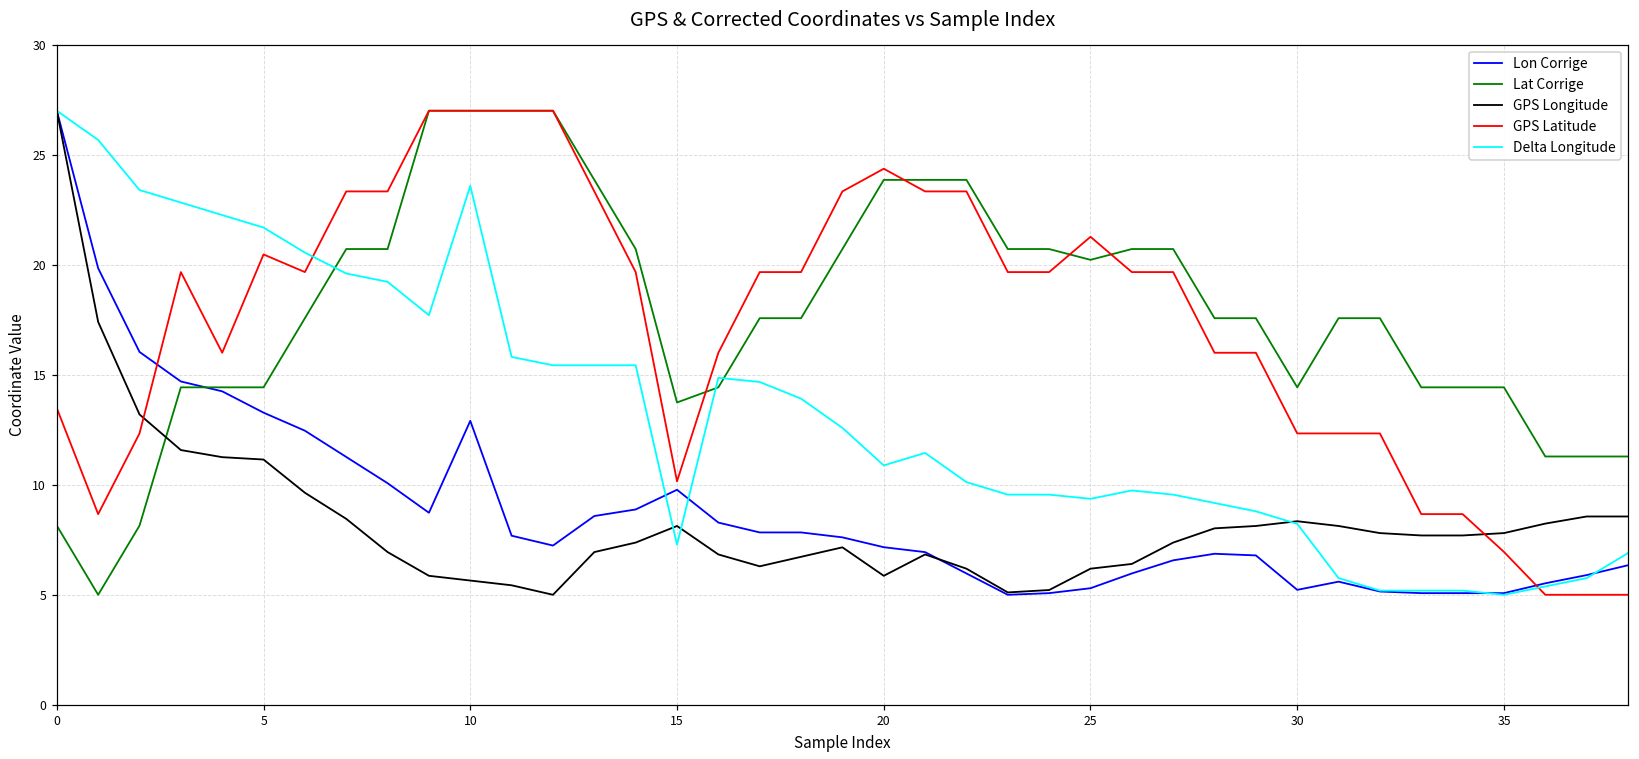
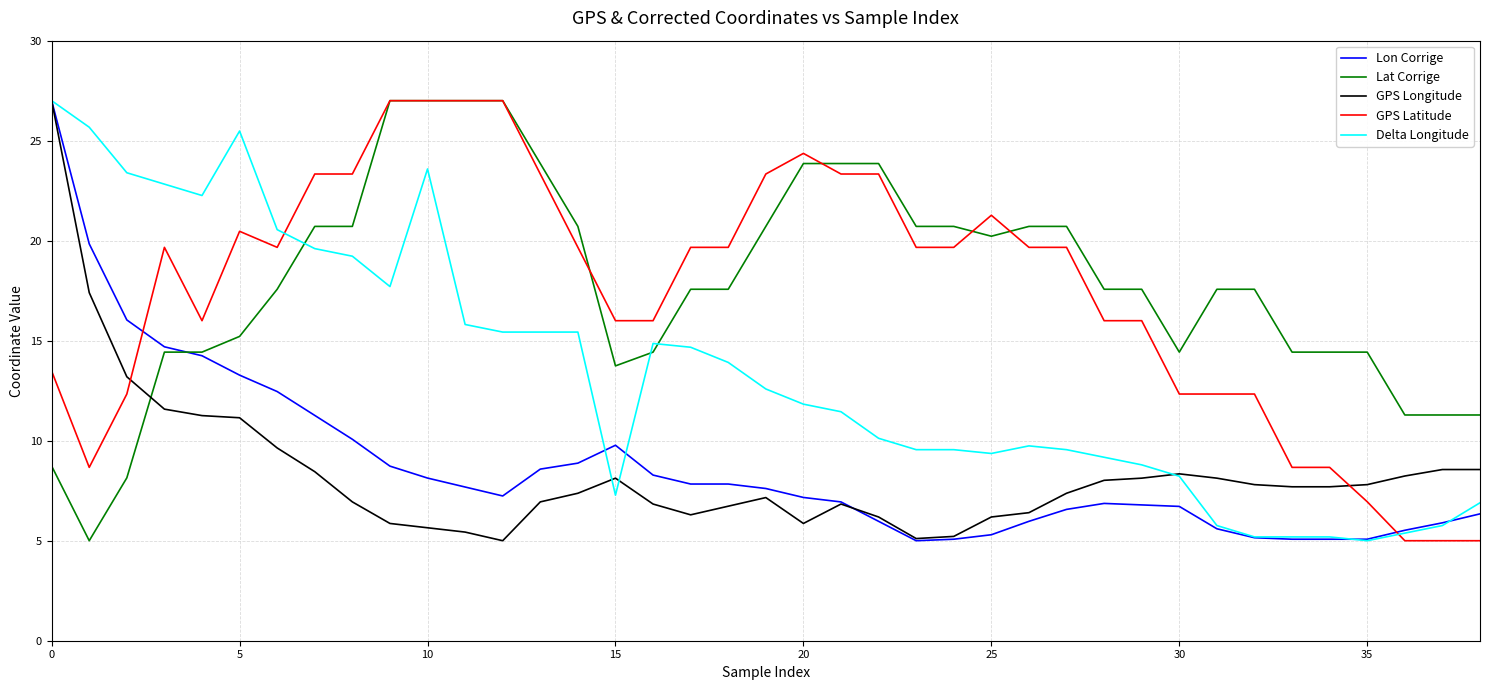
  {
    "Lon Corrige": {
      "5": 13.3,
-     "10": 12.9,
+     "10": 8.1,
      "15": 9.8,
      "20": 7.2,
      "25": 5.3,
-     "30": 5.2
+     "30": 6.7
    },
    "Lat Corrige": {
-     "0": 8.1,
-     "5": 14.4,
+     "0": 8.7,
+     "5": 15.2,
      "15": 13.7,
      "20": 23.9,
      "25": 20.2,
      "30": 14.4,
      "35": 14.4
    },
    "GPS Longitude": {
      "5": 11.1,
      "10": 5.6,
      "15": 8.1,
      "20": 5.9,
      "25": 6.2,
      "35": 7.8
    },
    "GPS Latitude": {
      "0": 13.5,
      "5": 20.5,
-     "15": 10.2,
+     "15": 16.0,
      "20": 24.4,
      "25": 21.3,
      "30": 12.3,
      "35": 6.9
    },
    "Delta Longitude": {
-     "5": 21.7,
+     "5": 25.5,
      "10": 23.6,
      "15": 7.3,
-     "20": 10.9,
+     "20": 11.8,
      "25": 9.4
    }
  }
